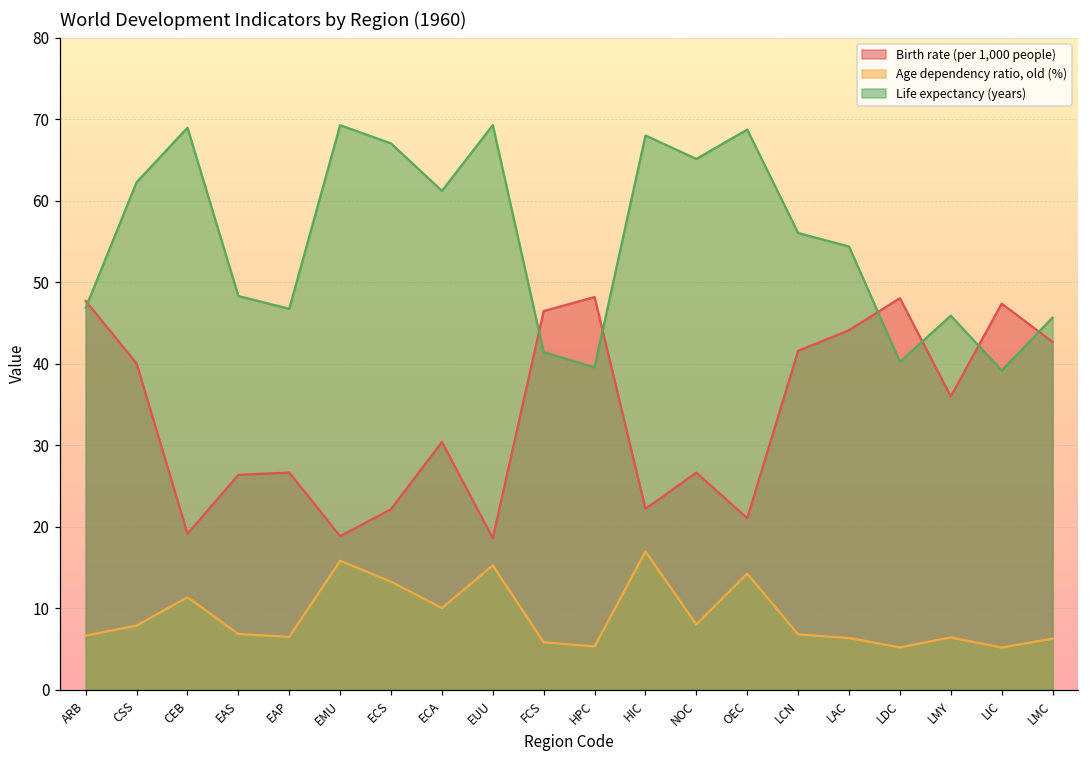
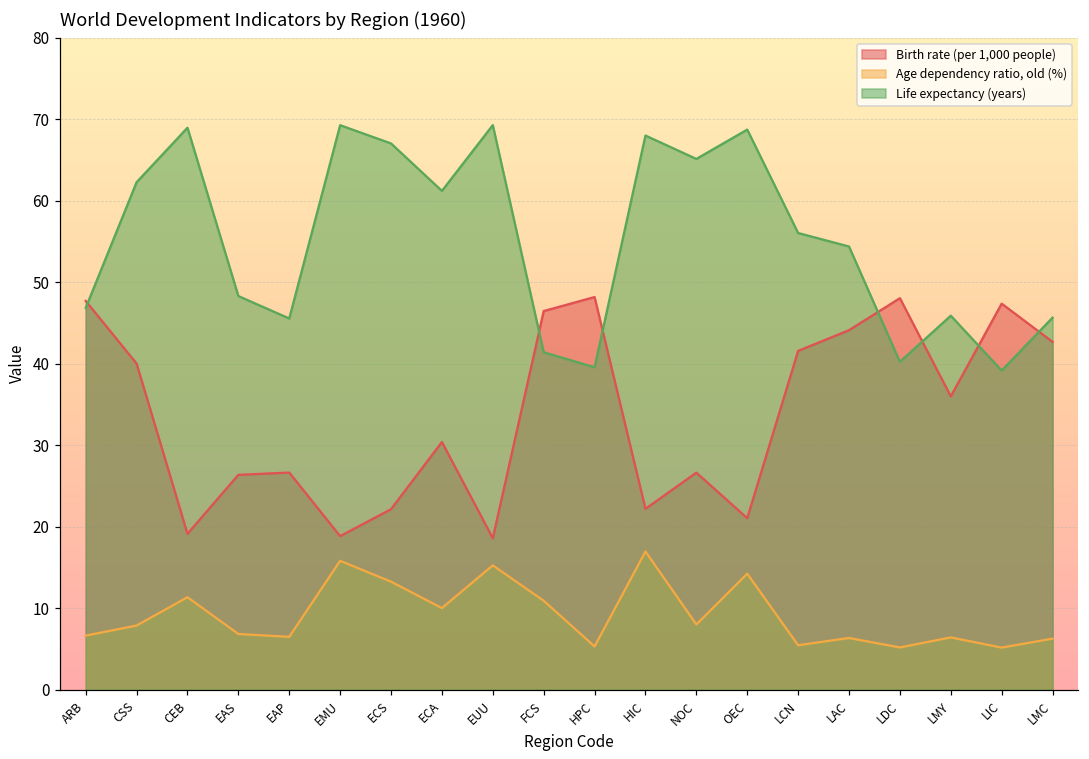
  {
    "Birth rate (per 1,000 people)": {
      "ARB": 48,
      "CSS": 40,
      "CEB": 19,
      "EAS": 26,
      "EAP": 27,
      "EMU": 19,
      "ECS": 22,
      "ECA": 30,
      "EUU": 19,
      "FCS": 46,
      "HPC": 48,
      "HIC": 22,
      "NOC": 27,
      "OEC": 21,
      "LCN": 42,
      "LAC": 44,
      "LDC": 48,
      "LMY": 36,
      "LIC": 47,
      "LMC": 43
    },
    "Age dependency ratio, old (%)": {
      "ARB": 7,
      "CSS": 8,
      "CEB": 11,
      "EAS": 7,
      "EAP": 6,
      "EMU": 16,
      "ECS": 13,
      "ECA": 10,
      "EUU": 15,
-     "FCS": 6,
+     "FCS": 11,
      "HPC": 5,
      "HIC": 17,
      "NOC": 8,
      "OEC": 14,
-     "LCN": 7,
+     "LCN": 5,
      "LAC": 6,
      "LDC": 5,
      "LMY": 6,
      "LIC": 5,
      "LMC": 6
    },
    "Life expectancy (years)": {
      "ARB": 47,
      "CSS": 62,
      "CEB": 69,
      "EAS": 48,
-     "EAP": 47,
+     "EAP": 46,
      "EMU": 69,
      "ECS": 67,
      "ECA": 61,
      "EUU": 69,
      "FCS": 41,
      "HPC": 40,
      "HIC": 68,
      "NOC": 65,
      "OEC": 69,
      "LCN": 56,
      "LAC": 54,
      "LDC": 40,
      "LMY": 46,
      "LIC": 39,
      "LMC": 46
    }
  }
